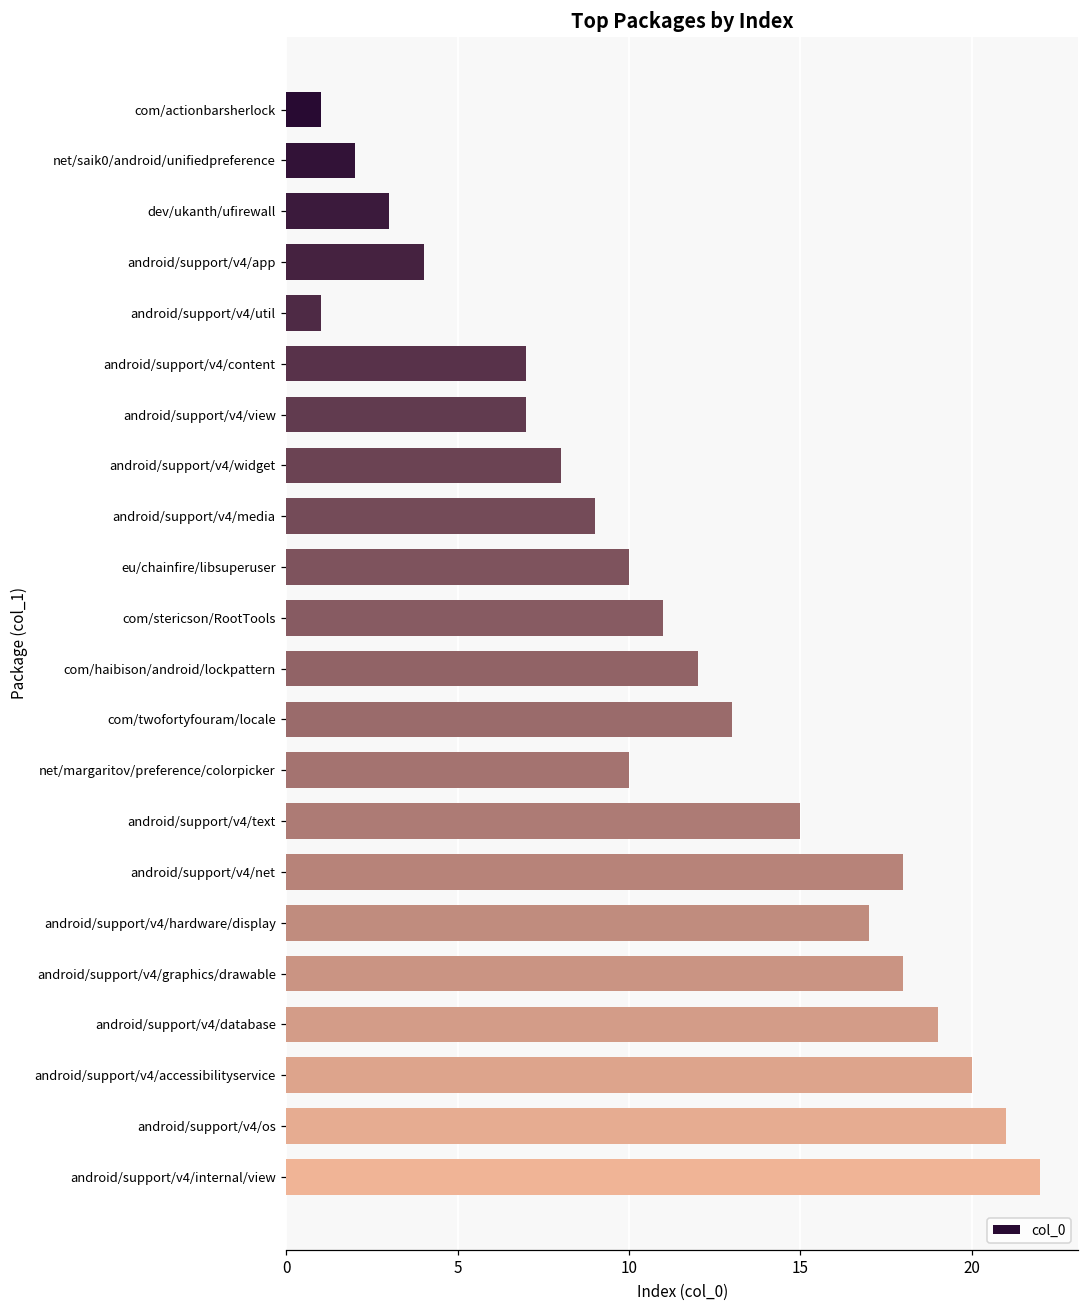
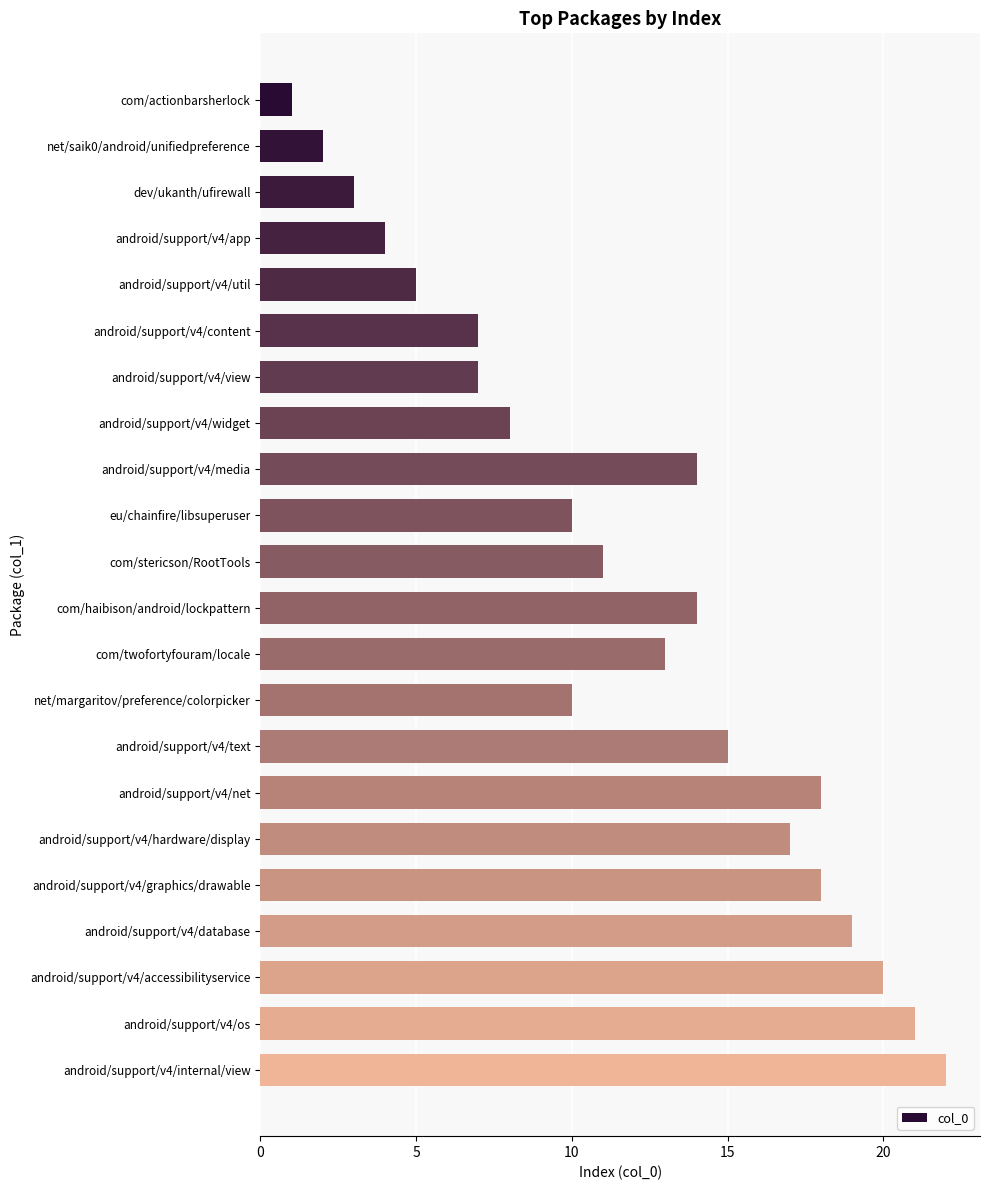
  {
    "com/actionbarsherlock": 1,
    "net/saik0/android/unifiedpreference": 2,
    "dev/ukanth/ufirewall": 3,
    "android/support/v4/app": 4,
-   "android/support/v4/util": 1,
+   "android/support/v4/util": 5,
    "android/support/v4/content": 7,
    "android/support/v4/view": 7,
    "android/support/v4/widget": 8,
-   "android/support/v4/media": 9,
+   "android/support/v4/media": 14,
    "eu/chainfire/libsuperuser": 10,
    "com/stericson/RootTools": 11,
-   "com/haibison/android/lockpattern": 12,
+   "com/haibison/android/lockpattern": 14,
    "com/twofortyfouram/locale": 13,
    "net/margaritov/preference/colorpicker": 10,
    "android/support/v4/text": 15,
    "android/support/v4/net": 18,
    "android/support/v4/hardware/display": 17,
    "android/support/v4/graphics/drawable": 18,
    "android/support/v4/database": 19,
    "android/support/v4/accessibilityservice": 20,
    "android/support/v4/os": 21,
    "android/support/v4/internal/view": 22
  }
